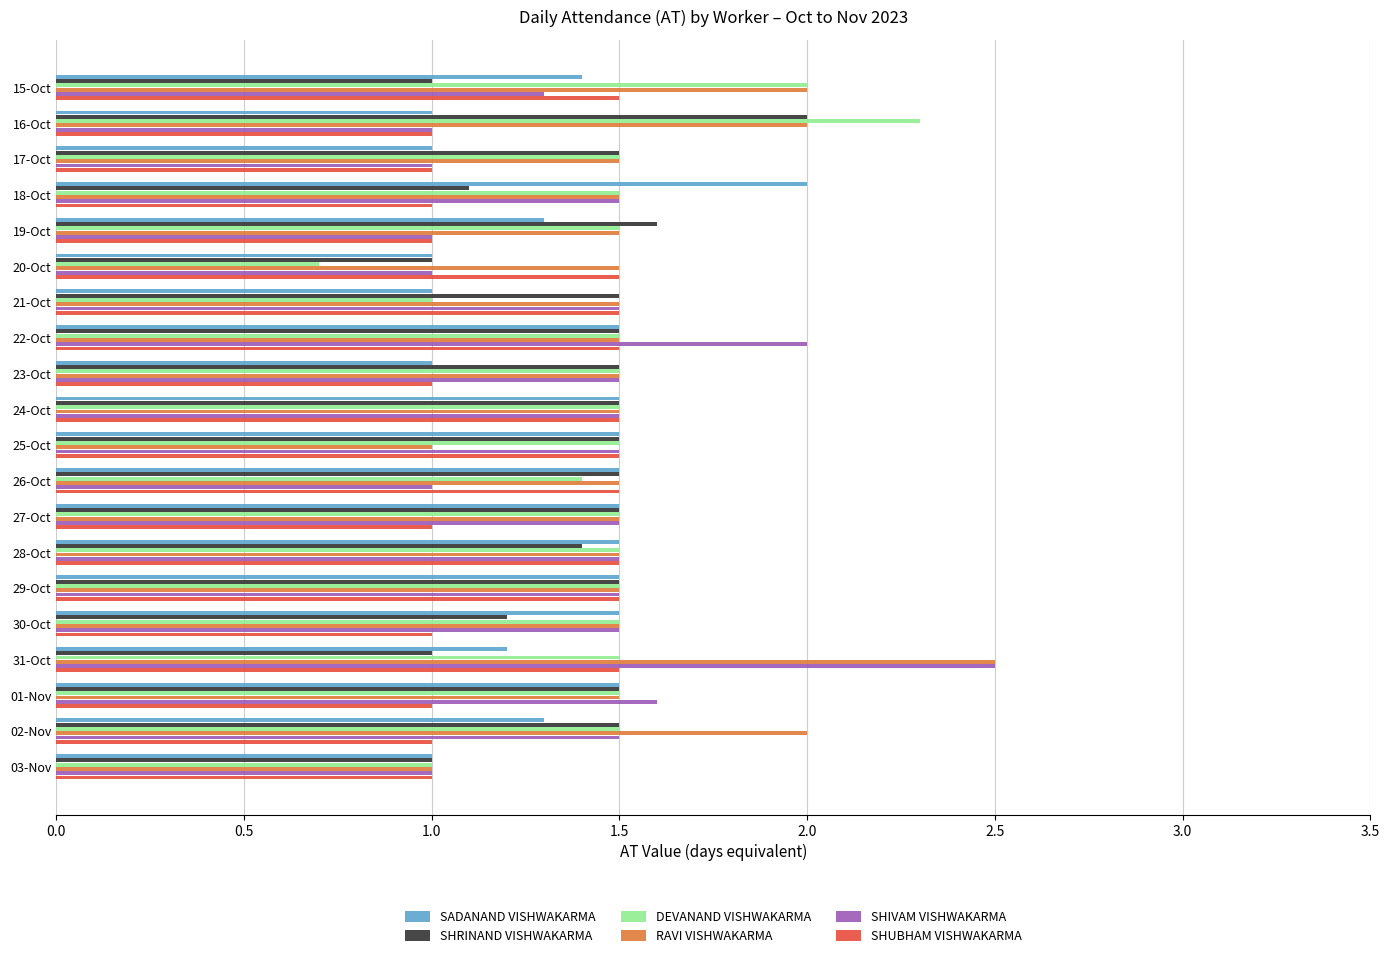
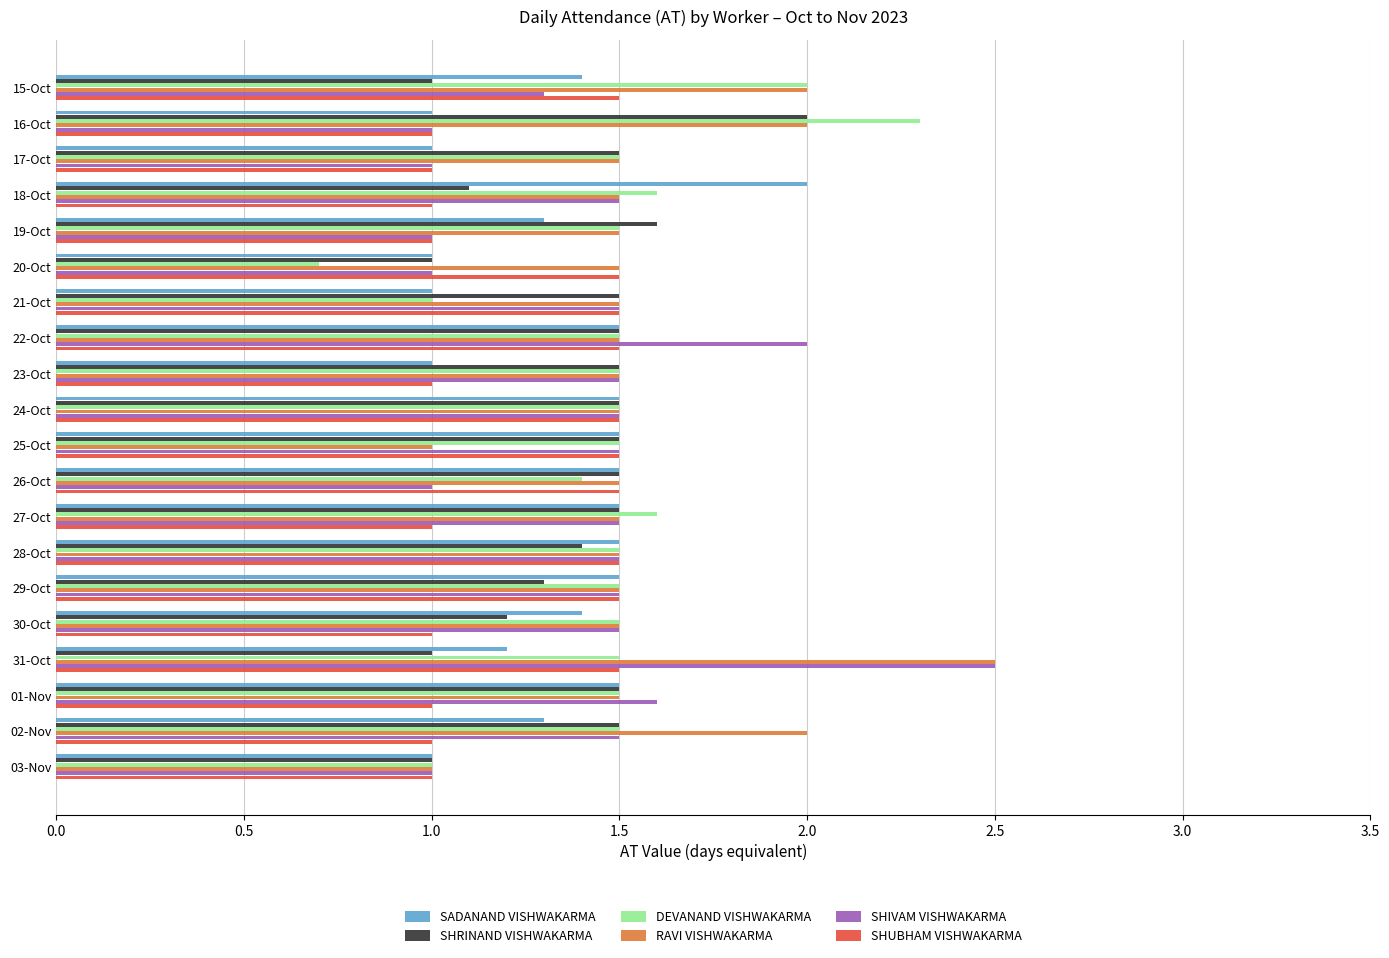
  {
    "SADANAND VISHWAKARMA": {
      "15-Oct": 1.4,
      "16-Oct": 1.0,
      "17-Oct": 1.0,
      "18-Oct": 2.0,
      "19-Oct": 1.3,
      "20-Oct": 1.0,
      "21-Oct": 1.0,
      "22-Oct": 1.5,
      "23-Oct": 1.0,
      "24-Oct": 1.5,
      "25-Oct": 1.5,
      "26-Oct": 1.5,
      "27-Oct": 1.5,
      "28-Oct": 1.5,
      "29-Oct": 1.5,
-     "30-Oct": 1.5,
+     "30-Oct": 1.4,
      "31-Oct": 1.2,
      "01-Nov": 1.5,
      "02-Nov": 1.3,
      "03-Nov": 1.0
    },
    "SHRINAND VISHWAKARMA": {
      "15-Oct": 1.0,
      "16-Oct": 2.0,
      "17-Oct": 1.5,
      "18-Oct": 1.1,
      "19-Oct": 1.6,
      "20-Oct": 1.0,
      "21-Oct": 1.5,
      "22-Oct": 1.5,
      "23-Oct": 1.5,
      "24-Oct": 1.5,
      "25-Oct": 1.5,
      "26-Oct": 1.5,
      "27-Oct": 1.5,
      "28-Oct": 1.4,
-     "29-Oct": 1.5,
+     "29-Oct": 1.3,
      "30-Oct": 1.2,
      "31-Oct": 1.0,
      "01-Nov": 1.5,
      "02-Nov": 1.5,
      "03-Nov": 1.0
    },
    "DEVANAND VISHWAKARMA": {
      "15-Oct": 2.0,
      "16-Oct": 2.3,
      "17-Oct": 1.5,
-     "18-Oct": 1.5,
+     "18-Oct": 1.6,
      "19-Oct": 1.5,
      "20-Oct": 0.7,
      "21-Oct": 1.0,
      "22-Oct": 1.5,
      "23-Oct": 1.5,
      "24-Oct": 1.5,
      "25-Oct": 1.5,
      "26-Oct": 1.4,
-     "27-Oct": 1.5,
+     "27-Oct": 1.6,
      "28-Oct": 1.5,
      "29-Oct": 1.5,
      "30-Oct": 1.5,
      "31-Oct": 1.5,
      "01-Nov": 1.5,
      "02-Nov": 1.5,
      "03-Nov": 1.0
    },
    "SHIVAM VISHWAKARMA": {
      "15-Oct": 1.3,
      "16-Oct": 1.0,
      "17-Oct": 1.0,
      "18-Oct": 1.5,
      "19-Oct": 1.0,
      "20-Oct": 1.0,
      "21-Oct": 1.5,
      "22-Oct": 2.0,
      "23-Oct": 1.5,
      "24-Oct": 1.5,
      "25-Oct": 1.5,
      "26-Oct": 1.0,
      "27-Oct": 1.5,
      "28-Oct": 1.5,
      "29-Oct": 1.5,
      "30-Oct": 1.5,
      "31-Oct": 2.5,
      "01-Nov": 1.6,
      "02-Nov": 1.5,
      "03-Nov": 1.0
    }
  }
